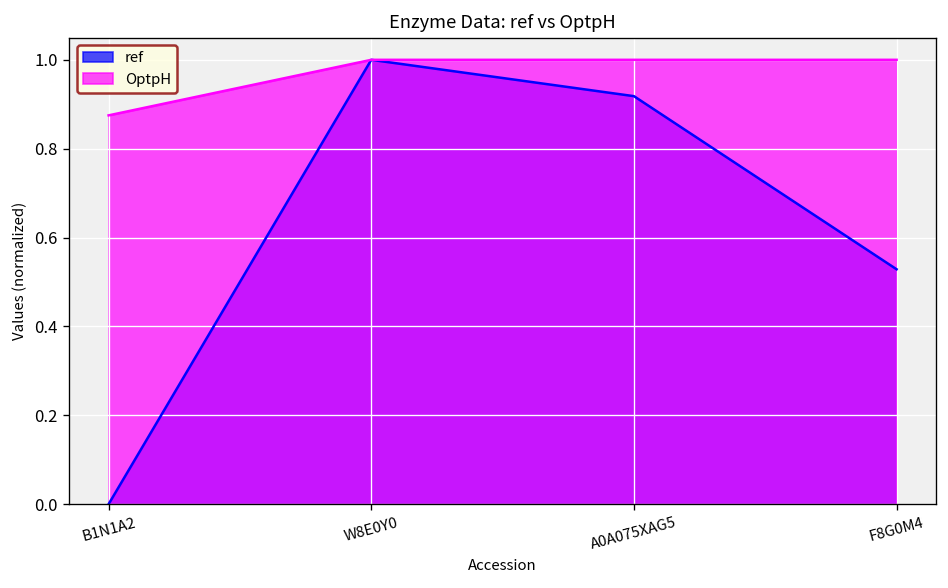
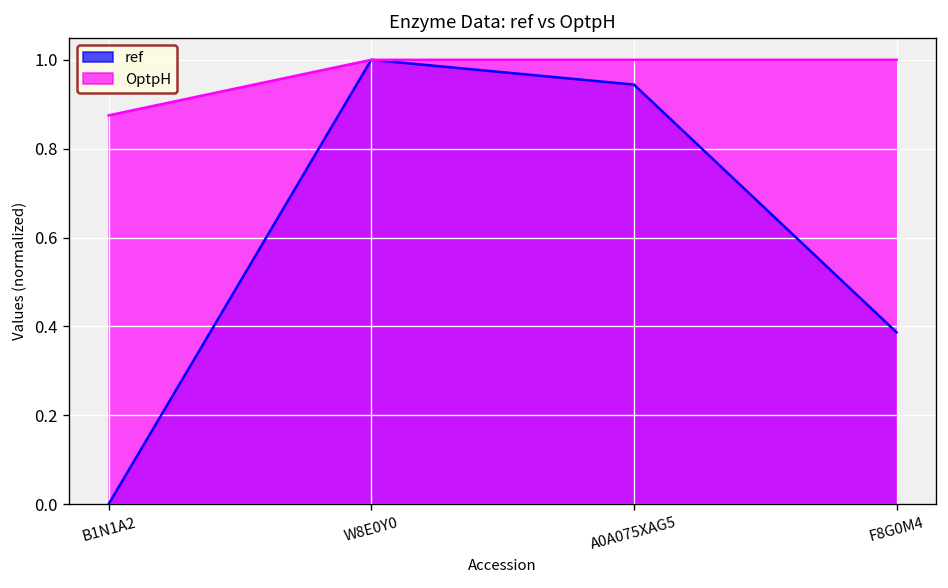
  {
    "ref": {
      "B1N1A2": 0.00,
-     "A0A075XAG5": 0.92,
-     "F8G0M4": 0.53
+     "A0A075XAG5": 0.94,
+     "F8G0M4": 0.39
    },
    "OptpH": {
      "B1N1A2": 0.88,
      "A0A075XAG5": 1.00,
      "F8G0M4": 1.00
    }
  }
